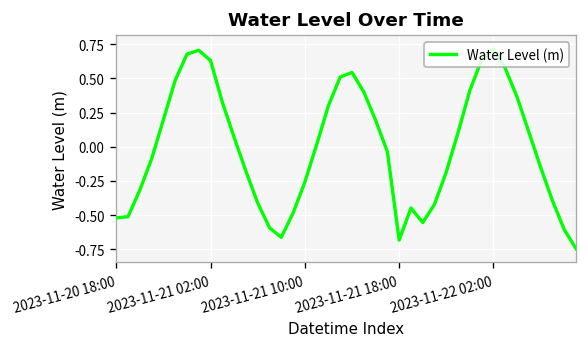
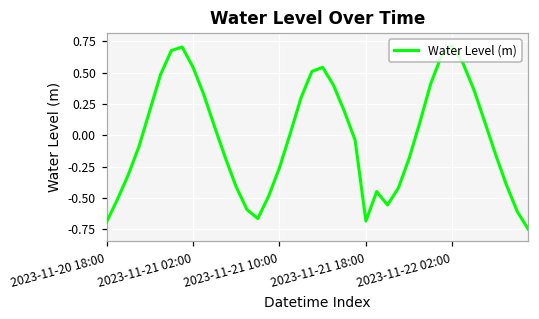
  {
-   "2023-11-20 18:00": -0.52,
-   "2023-11-21 02:00": 0.63,
+   "2023-11-20 18:00": -0.69,
+   "2023-11-21 02:00": 0.54,
    "2023-11-21 10:00": -0.26,
    "2023-11-21 18:00": -0.68
  }
